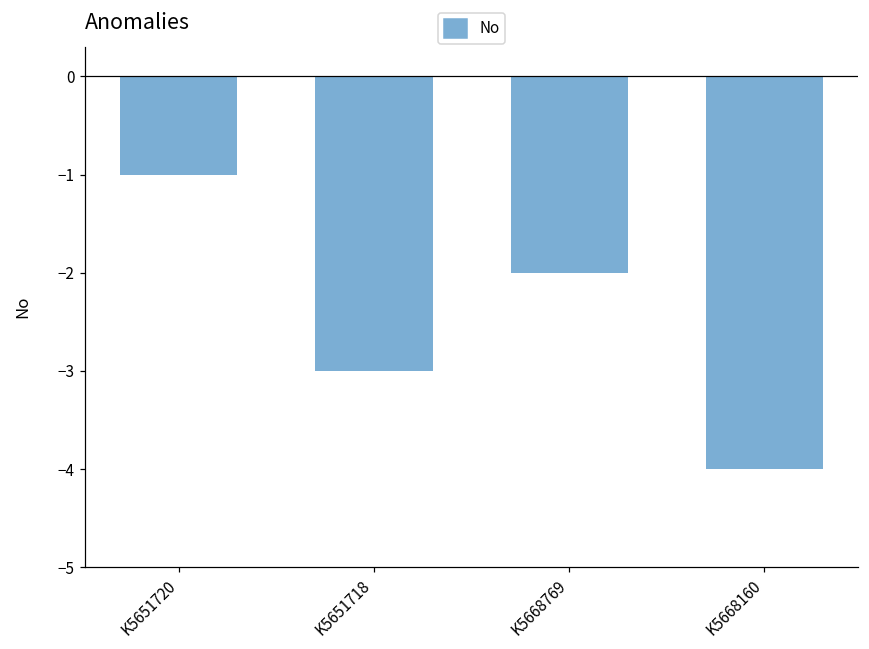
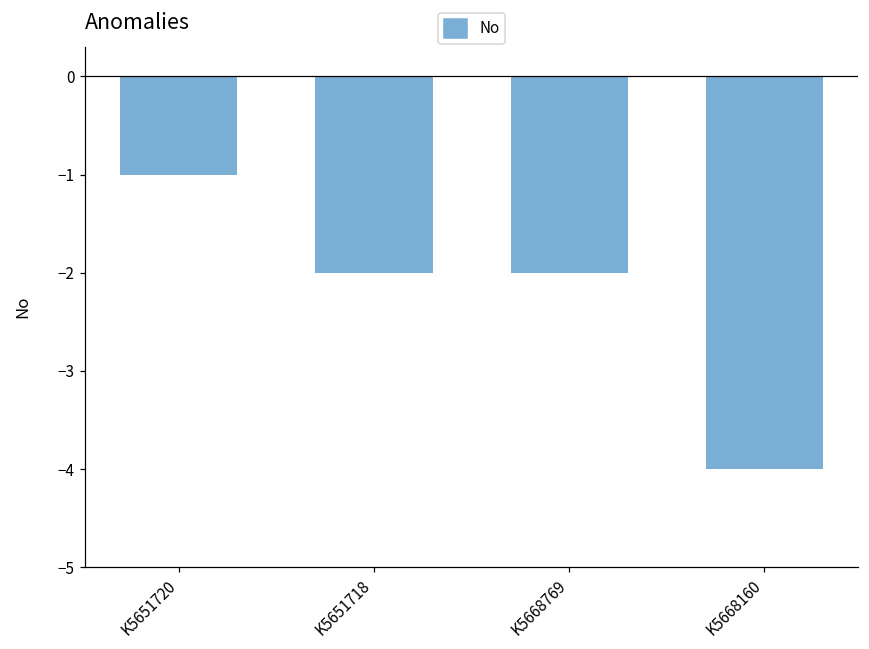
  {
    "K5651720": -1.0,
-   "K5651718": -3.0,
+   "K5651718": -2.0,
    "K5668769": -2.0,
    "K5668160": -4.0
  }
